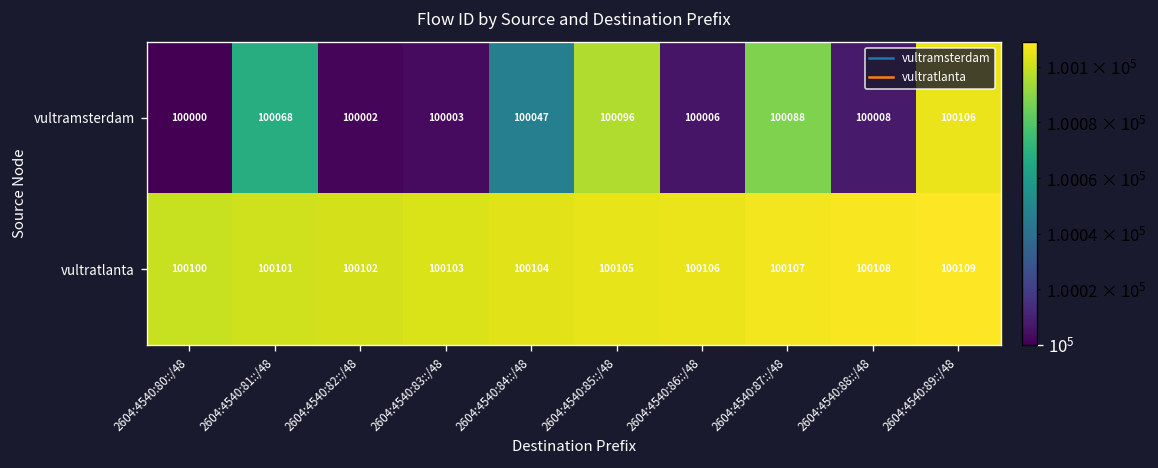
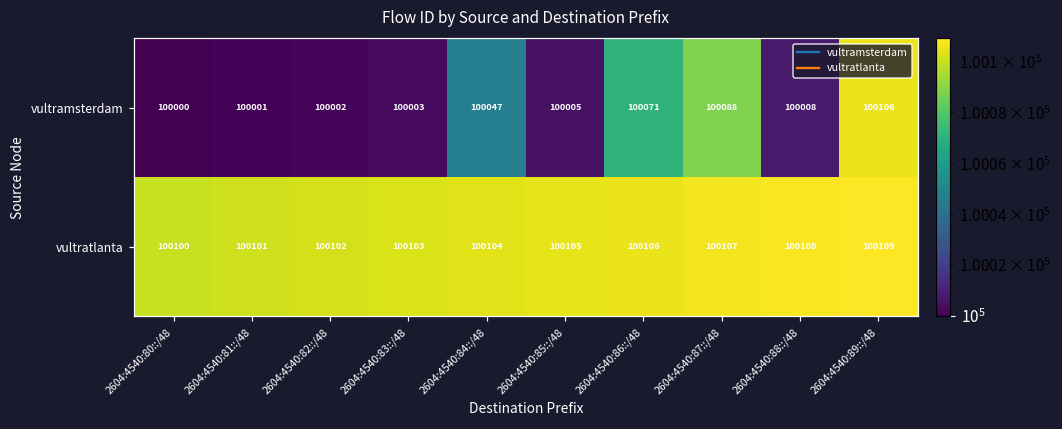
  {
    "vultramsterdam": {
      "2604:4540:80::/48": 100000,
-     "2604:4540:81::/48": 100068,
+     "2604:4540:81::/48": 100001,
      "2604:4540:82::/48": 100002,
      "2604:4540:83::/48": 100003,
      "2604:4540:84::/48": 100047,
-     "2604:4540:85::/48": 100096,
-     "2604:4540:86::/48": 100006,
+     "2604:4540:85::/48": 100005,
+     "2604:4540:86::/48": 100071,
      "2604:4540:87::/48": 100088,
      "2604:4540:88::/48": 100008,
      "2604:4540:89::/48": 100106
    },
    "vultratlanta": {
      "2604:4540:80::/48": 100100,
      "2604:4540:81::/48": 100101,
      "2604:4540:82::/48": 100102,
      "2604:4540:83::/48": 100103,
      "2604:4540:84::/48": 100104,
      "2604:4540:85::/48": 100105,
      "2604:4540:86::/48": 100106,
      "2604:4540:87::/48": 100107,
      "2604:4540:88::/48": 100108,
      "2604:4540:89::/48": 100109
    }
  }
